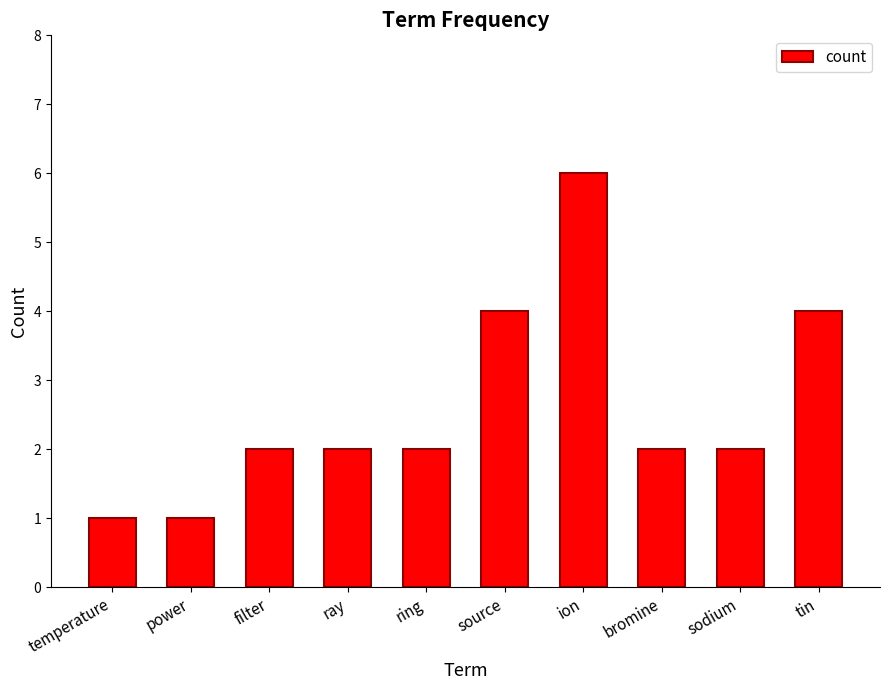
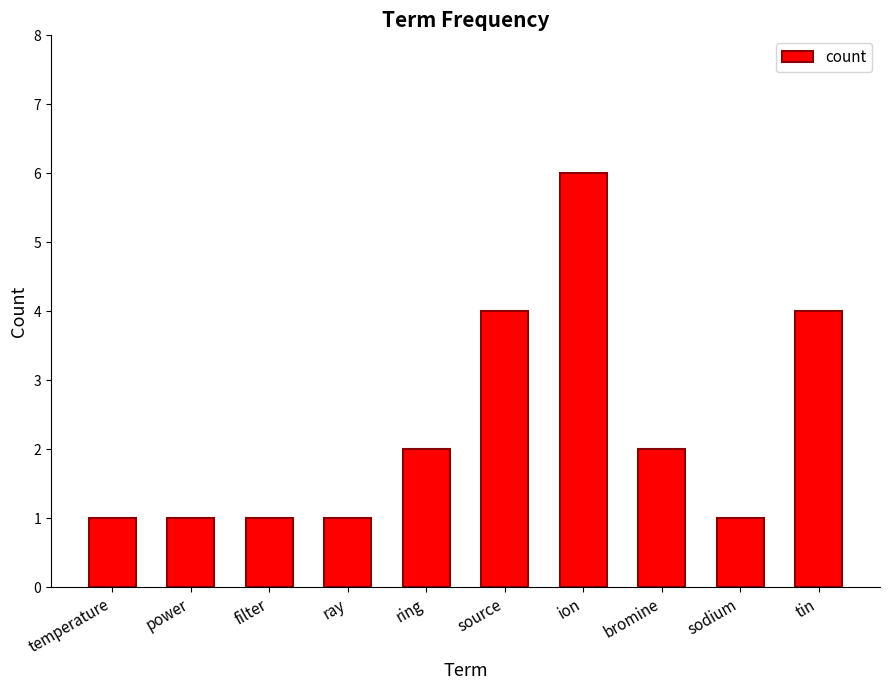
  {
    "temperature": 1,
    "power": 1,
-   "filter": 2,
-   "ray": 2,
+   "filter": 1,
+   "ray": 1,
    "ring": 2,
    "source": 4,
    "ion": 6,
    "bromine": 2,
-   "sodium": 2,
+   "sodium": 1,
    "tin": 4
  }
